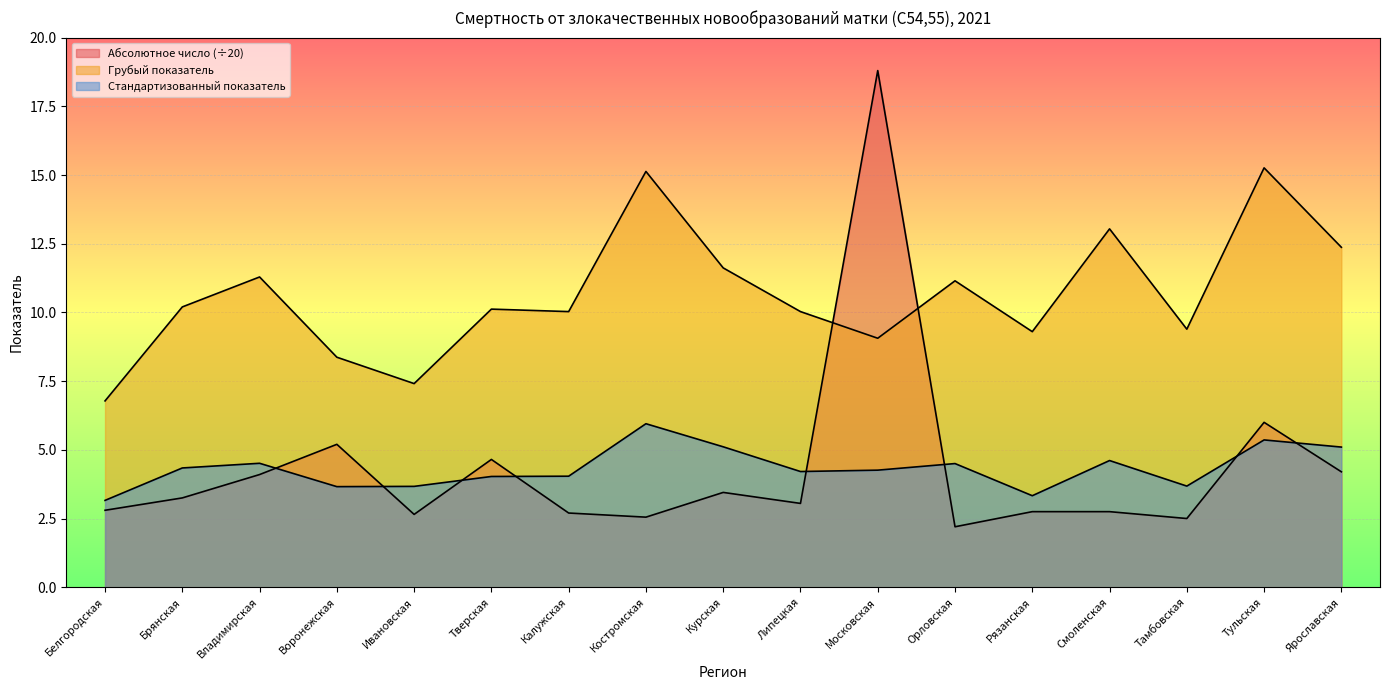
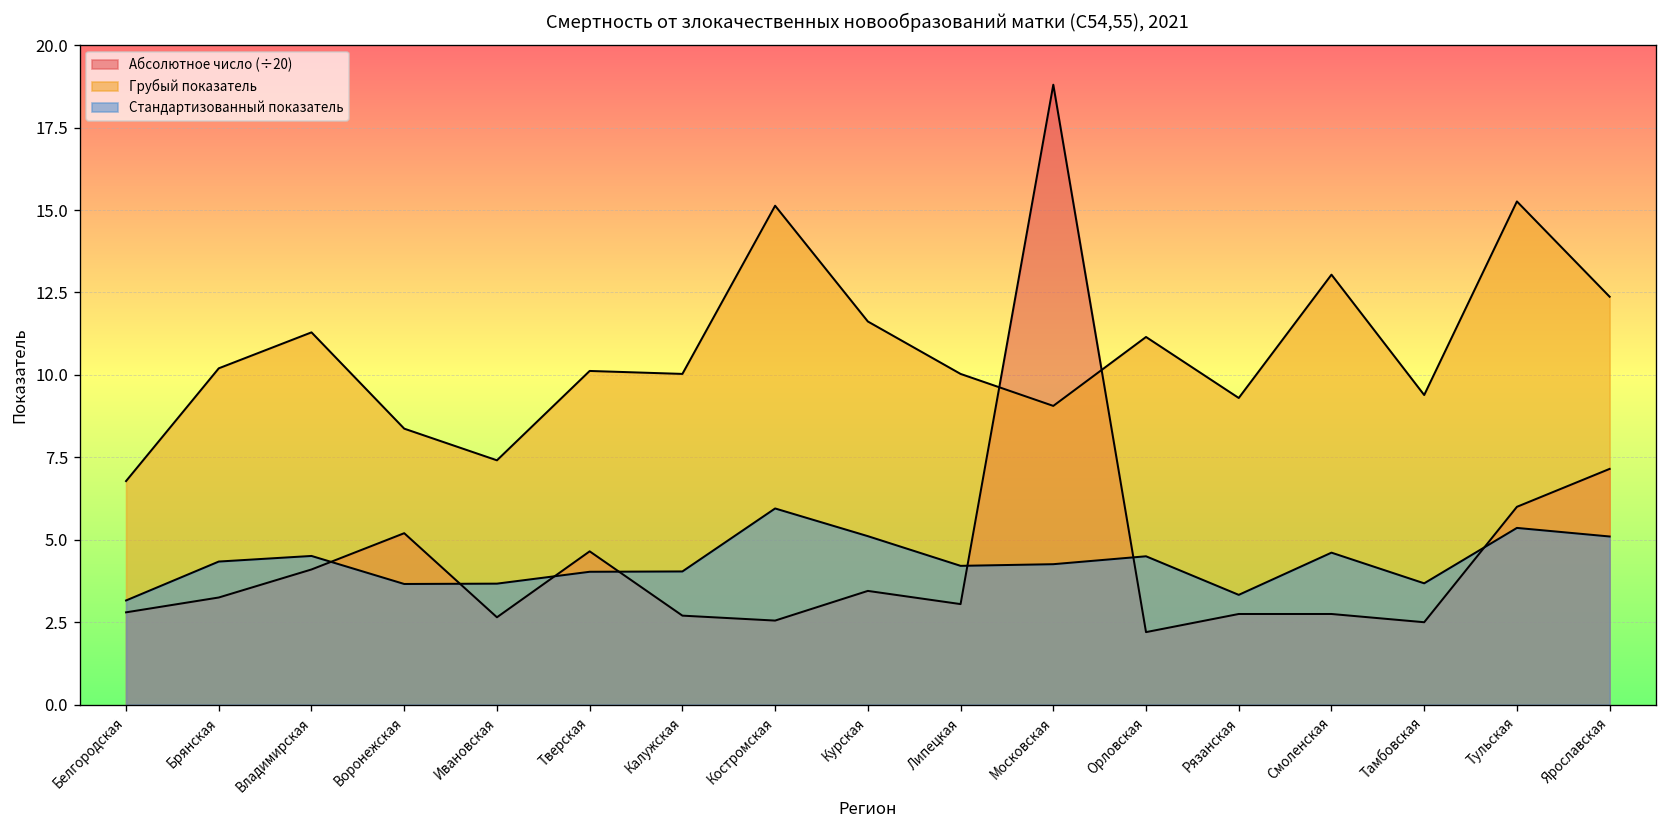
  {
    "Абсолютное число (÷20)": {
      "Белгородская": 2.8,
      "Брянская": 3.3,
      "Владимирская": 4.1,
      "Воронежская": 5.2,
      "Ивановская": 2.7,
      "Тверская": 4.7,
      "Калужская": 2.7,
      "Костромская": 2.6,
      "Курская": 3.5,
      "Липецкая": 3.1,
      "Московская": 18.8,
      "Орловская": 2.2,
      "Рязанская": 2.8,
      "Смоленская": 2.8,
      "Тамбовская": 2.5,
      "Тульская": 6.0,
-     "Ярославская": 4.2
+     "Ярославская": 7.2
    },
    "Грубый показатель": {
      "Белгородская": 6.8,
      "Брянская": 10.2,
      "Владимирская": 11.3,
      "Воронежская": 8.4,
      "Ивановская": 7.4,
      "Тверская": 10.1,
      "Калужская": 10.0,
      "Костромская": 15.1,
      "Курская": 11.6,
      "Липецкая": 10.0,
      "Московская": 9.1,
      "Орловская": 11.2,
      "Рязанская": 9.3,
      "Смоленская": 13.0,
      "Тамбовская": 9.4,
      "Тульская": 15.3,
      "Ярославская": 12.4
    },
    "Стандартизованный показатель": {
      "Белгородская": 3.2,
      "Брянская": 4.3,
      "Владимирская": 4.5,
      "Воронежская": 3.7,
      "Ивановская": 3.7,
      "Тверская": 4.0,
      "Калужская": 4.0,
      "Костромская": 6.0,
      "Курская": 5.1,
      "Липецкая": 4.2,
      "Московская": 4.3,
      "Орловская": 4.5,
      "Рязанская": 3.3,
      "Смоленская": 4.6,
      "Тамбовская": 3.7,
      "Тульская": 5.4,
      "Ярославская": 5.1
    }
  }
